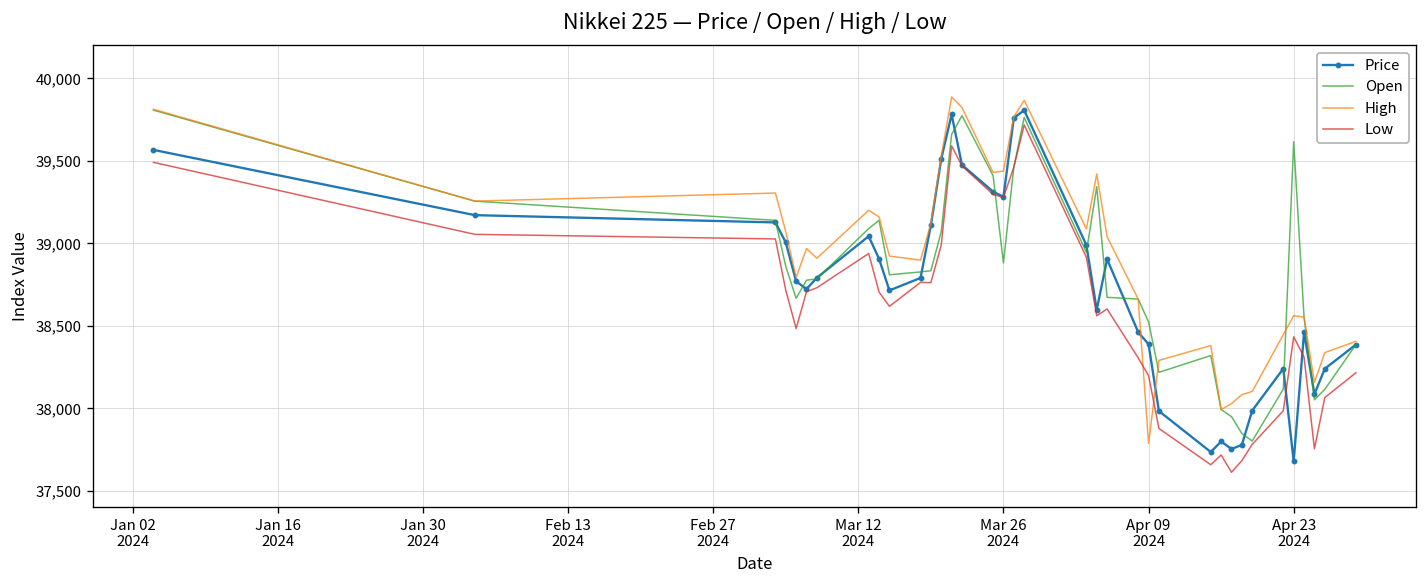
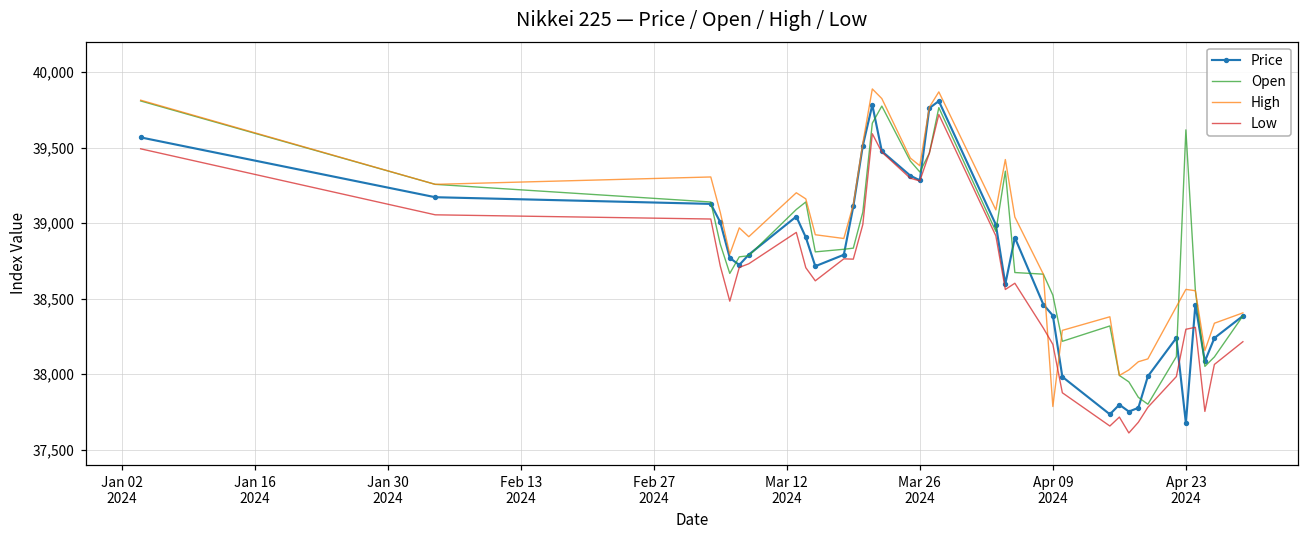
  {
    "Price": {
      "Apr 09 2024": "38,390",
      "Apr 23 2024": "37,680"
    },
    "Open": {
-     "Mar 26 2024": "38,880",
+     "Mar 26 2024": "39,340",
      "Apr 09 2024": "38,520",
      "Apr 23 2024": "39,620"
    },
    "High": {
-     "Mar 26 2024": "39,440",
+     "Mar 26 2024": "39,380",
      "Apr 09 2024": "37,790",
      "Apr 23 2024": "38,560"
    },
    "Low": {
      "Apr 09 2024": "38,200",
-     "Apr 23 2024": "38,430"
+     "Apr 23 2024": "38,300"
    }
  }
